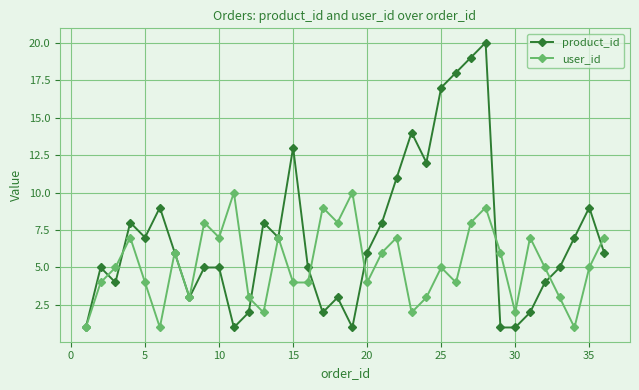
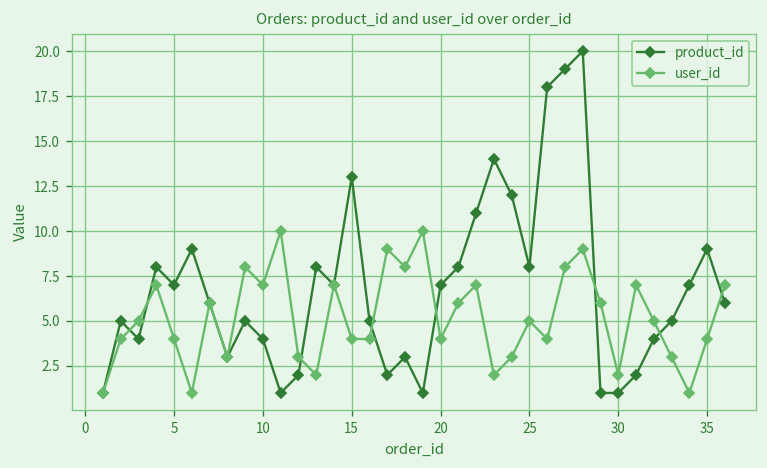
  {
    "product_id": {
      "5": 7,
-     "10": 5,
+     "10": 4,
      "15": 13,
-     "20": 6,
-     "25": 17,
+     "20": 7,
+     "25": 8,
      "30": 1,
      "35": 9
    },
    "user_id": {
      "5": 4,
      "10": 7,
      "15": 4,
      "20": 4,
      "25": 5,
      "30": 2,
-     "35": 5
+     "35": 4
    }
  }
